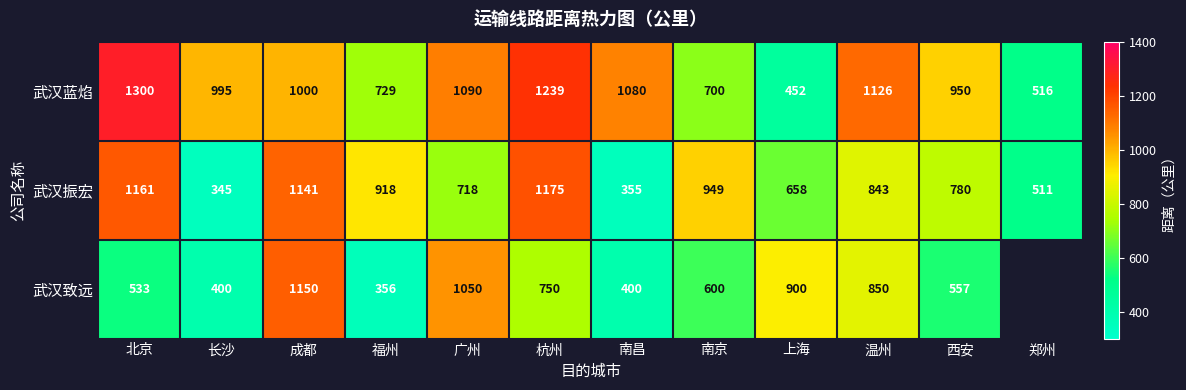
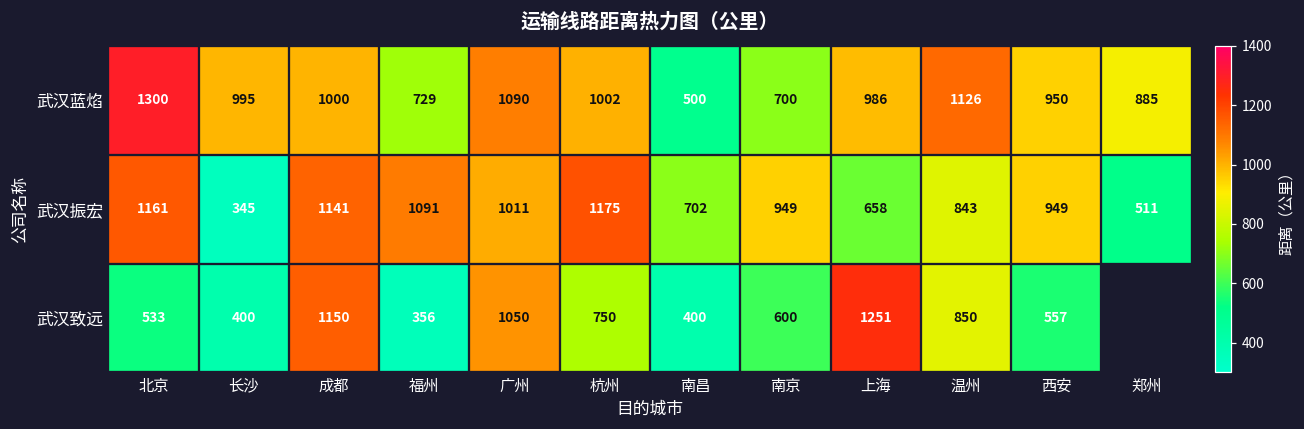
  {
    "武汉蓝焰": {
      "北京": 1300,
      "长沙": 995,
      "成都": 1000,
      "福州": 729,
      "广州": 1090,
-     "杭州": 1239,
-     "南昌": 1080,
+     "杭州": 1002,
+     "南昌": 500,
      "南京": 700,
-     "上海": 452,
+     "上海": 986,
      "温州": 1126,
      "西安": 950,
-     "郑州": 516
+     "郑州": 885
    },
    "武汉振宏": {
      "北京": 1161,
      "长沙": 345,
      "成都": 1141,
-     "福州": 918,
-     "广州": 718,
+     "福州": 1091,
+     "广州": 1011,
      "杭州": 1175,
-     "南昌": 355,
+     "南昌": 702,
      "南京": 949,
      "上海": 658,
      "温州": 843,
-     "西安": 780,
+     "西安": 949,
      "郑州": 511
    },
    "武汉致远": {
      "北京": 533,
      "长沙": 400,
      "成都": 1150,
      "福州": 356,
      "广州": 1050,
      "杭州": 750,
      "南昌": 400,
      "南京": 600,
-     "上海": 900,
+     "上海": 1251,
      "温州": 850,
      "西安": 557
    }
  }
